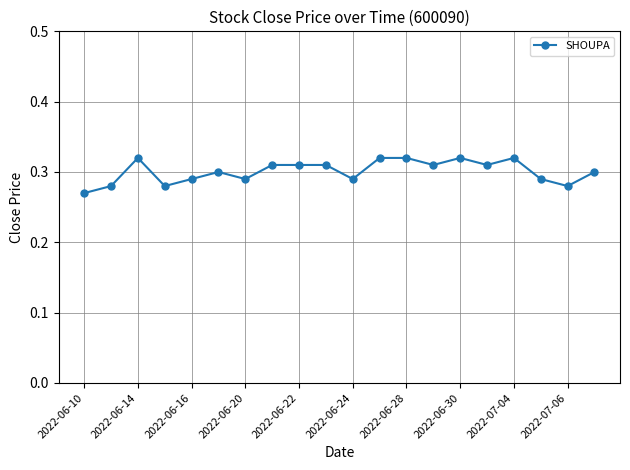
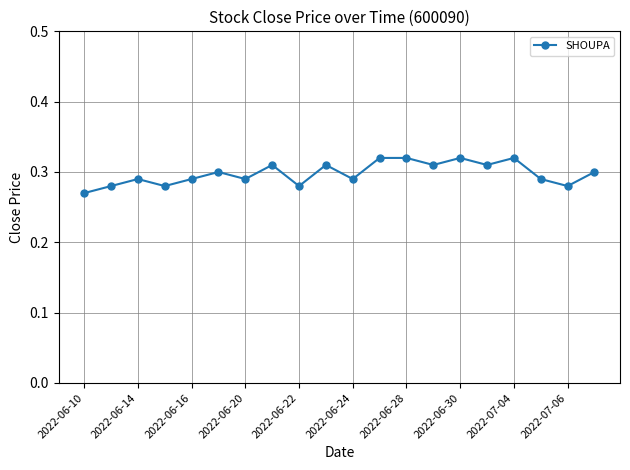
  {
    "2022-06-10": 0.27,
-   "2022-06-14": 0.32,
+   "2022-06-14": 0.29,
    "2022-06-16": 0.29,
    "2022-06-20": 0.29,
-   "2022-06-22": 0.31,
+   "2022-06-22": 0.28,
    "2022-06-24": 0.29,
    "2022-06-28": 0.32,
    "2022-06-30": 0.32,
    "2022-07-04": 0.32,
    "2022-07-06": 0.28
  }
